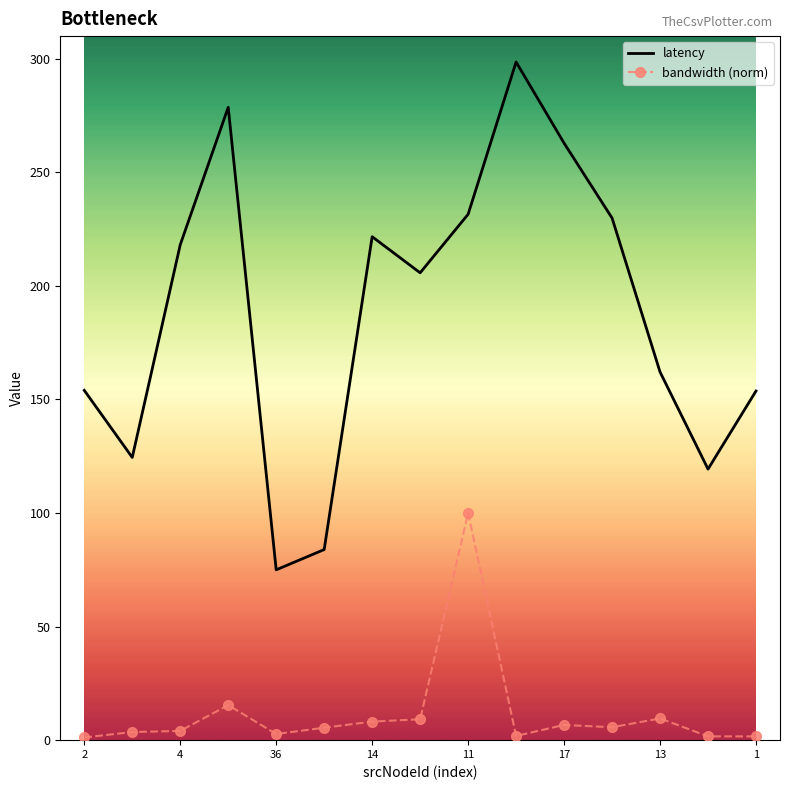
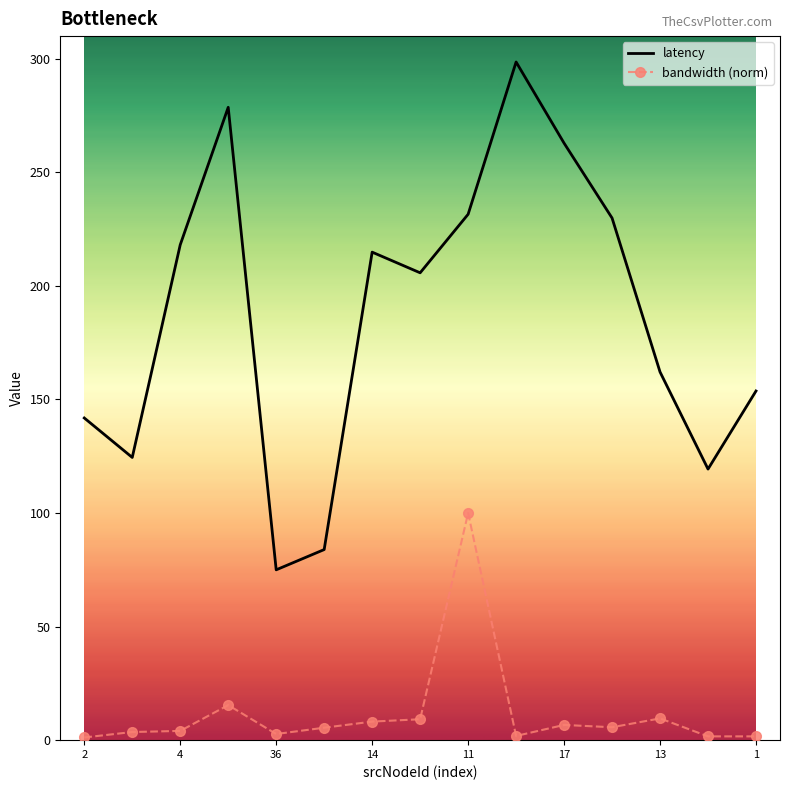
  {
    "latency": {
-     "2": 154,
+     "2": 142,
      "4": 218,
      "36": 75,
-     "14": 222,
+     "14": 215,
      "17": 263
    },
    "bandwidth (norm)": {
      "2": 1,
      "4": 4,
      "36": 3,
      "14": 8,
      "17": 7
    }
  }
